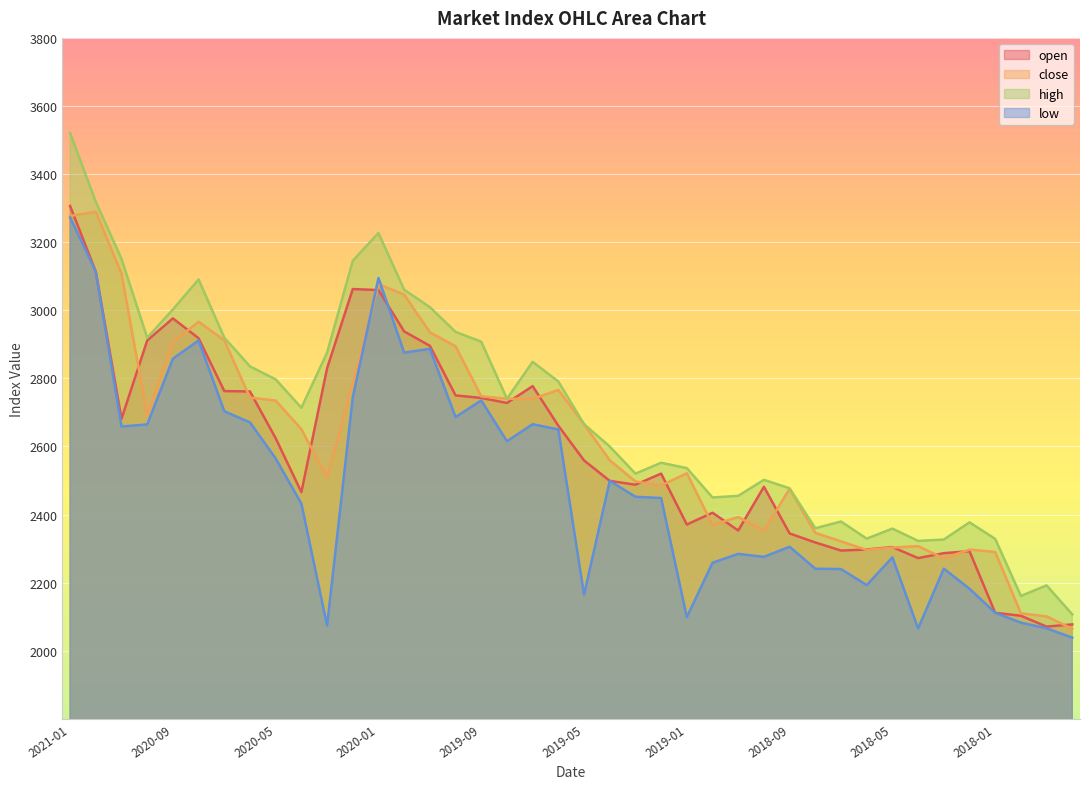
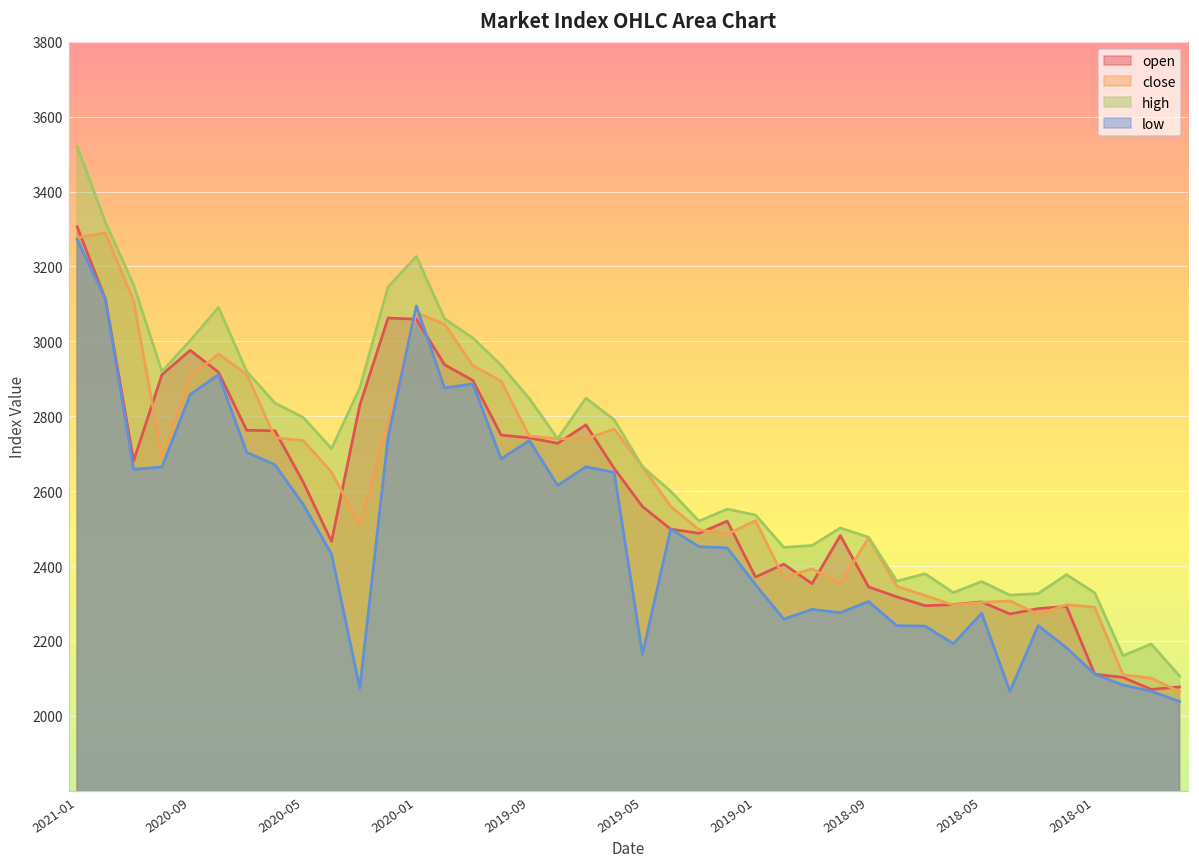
  {
    "high": {
      "2021-01": 3520,
      "2020-09": 3000,
      "2020-05": 2800,
      "2020-01": 3230,
-     "2019-09": 2910,
+     "2019-09": 2850,
      "2019-01": 2540,
      "2018-05": 2360,
      "2018-01": 2330
    },
    "low": {
      "2020-09": 2860,
      "2020-05": 2560,
      "2020-01": 3090,
      "2019-05": 2160,
-     "2019-01": 2100,
+     "2019-01": 2350,
      "2018-09": 2310,
      "2018-05": 2270
    }
  }
